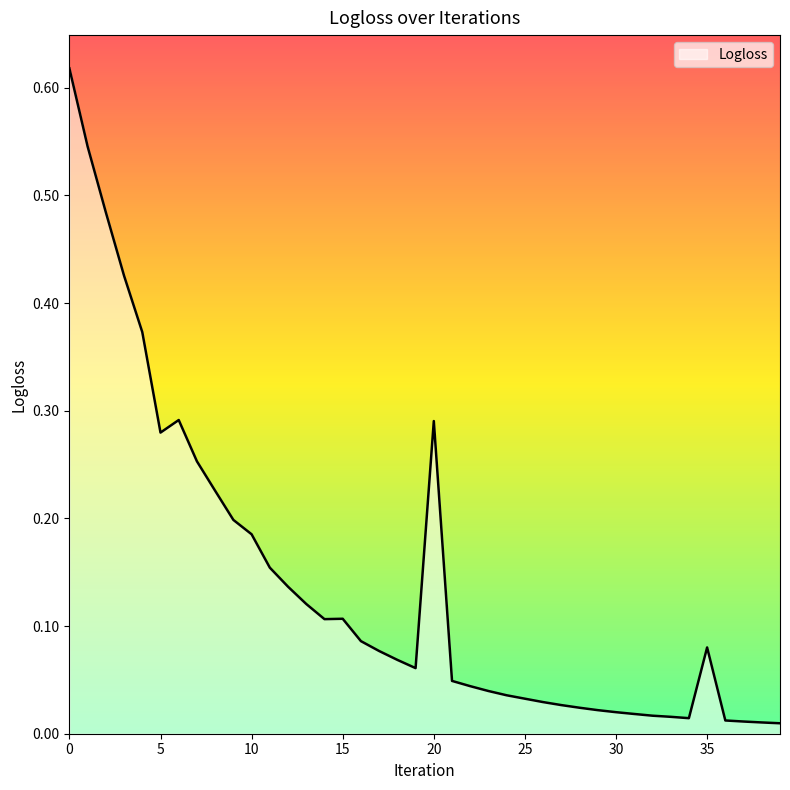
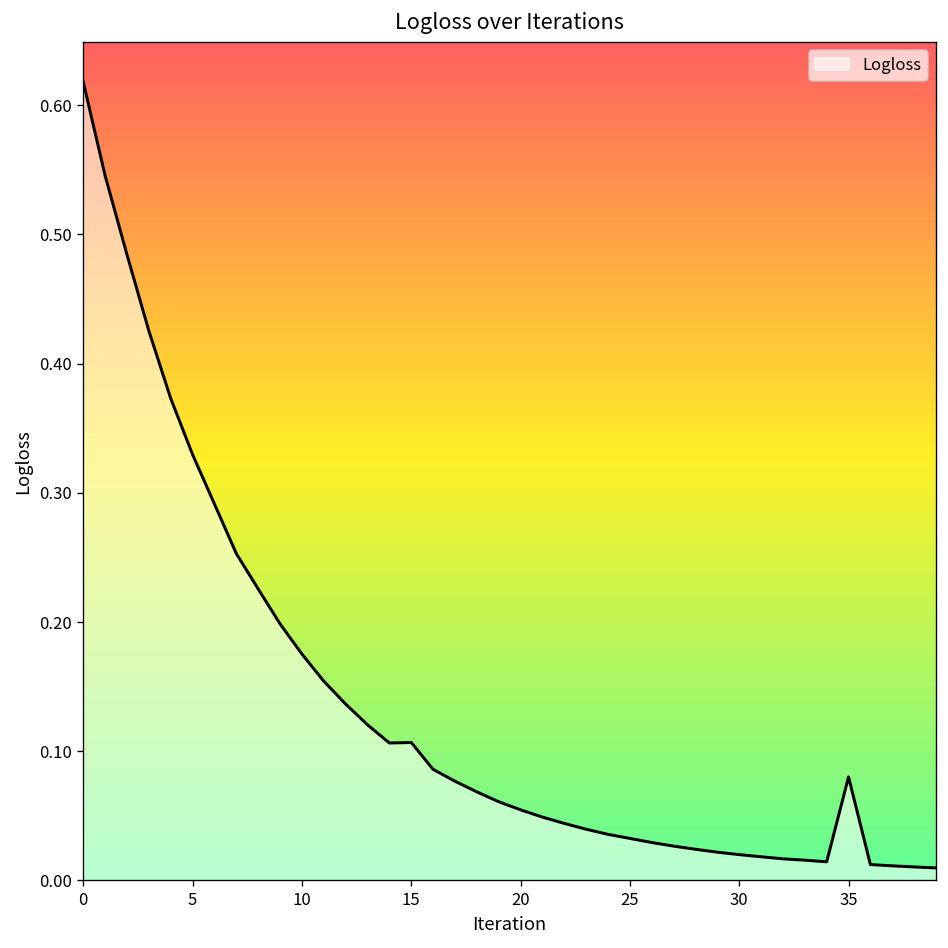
  {
    "0": 0.618,
-   "5": 0.280,
-   "10": 0.185,
+   "5": 0.330,
+   "10": 0.175,
    "15": 0.107,
-   "20": 0.290,
+   "20": 0.055,
    "25": 0.033,
    "30": 0.020,
    "35": 0.080
  }
